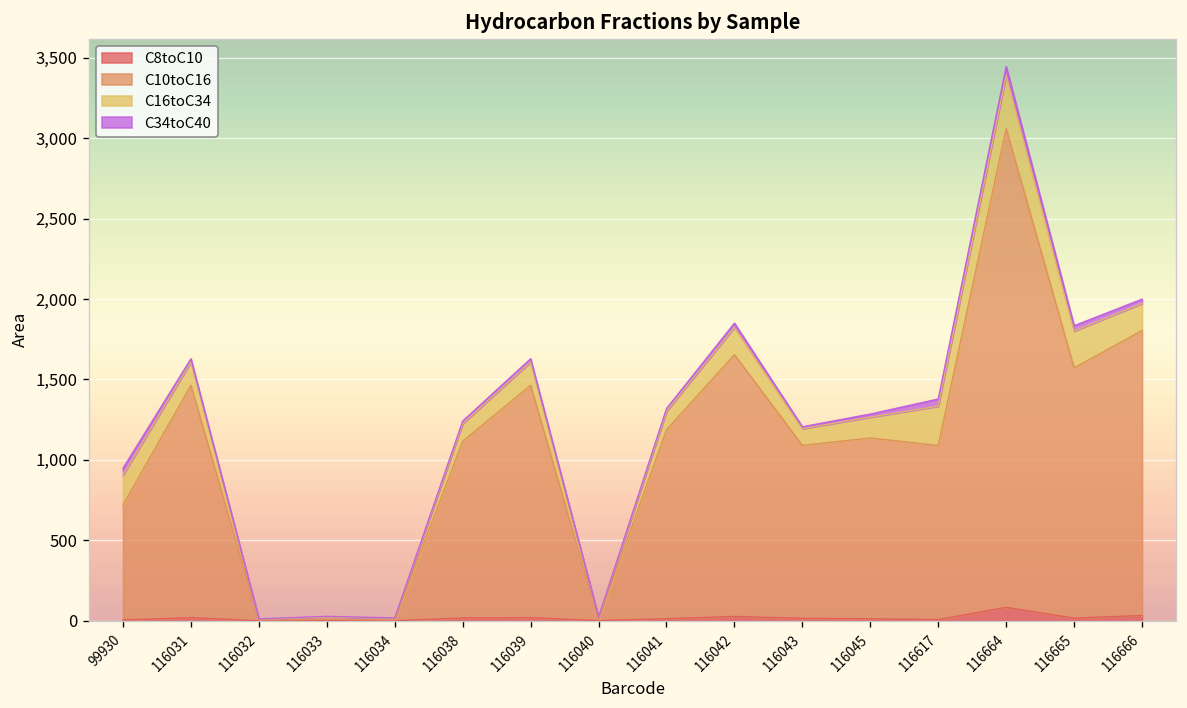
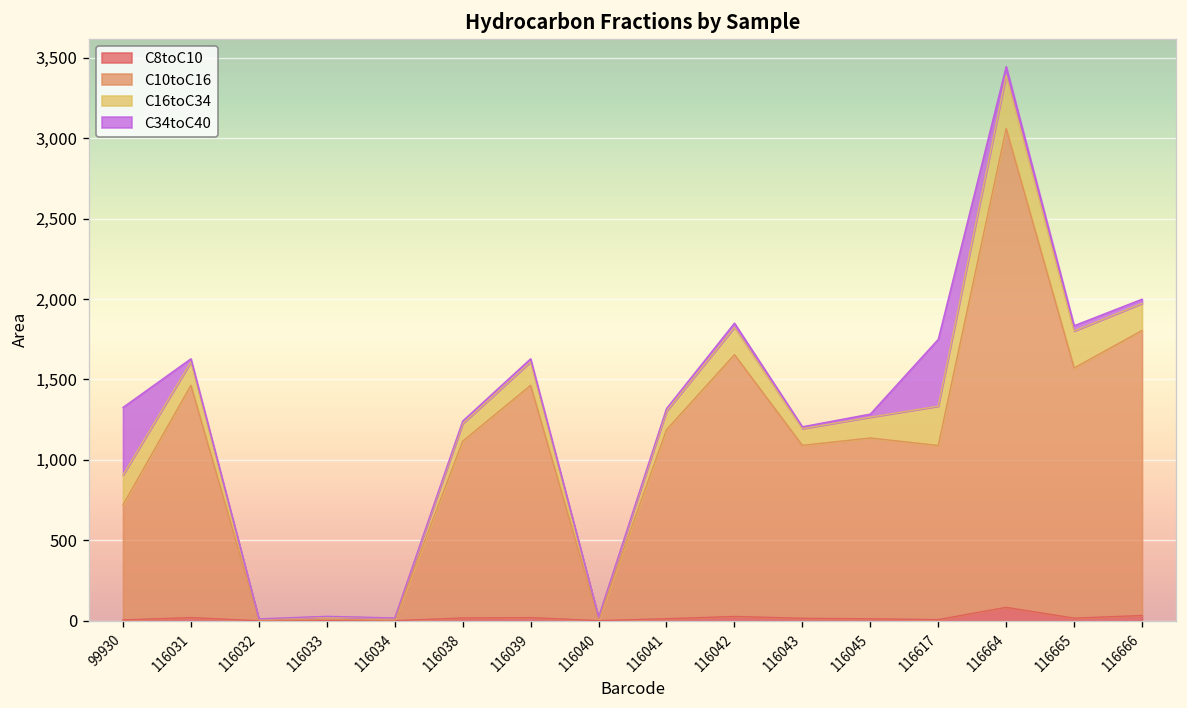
  {
    "C34toC40": {
-     "99930": 40,
+     "99930": 420,
      "116031": 20,
      "116039": 20,
      "116042": 30,
      "116045": 20,
-     "116617": 40,
+     "116617": 420,
      "116664": 50,
      "116665": 30,
      "116666": 30
    }
  }
